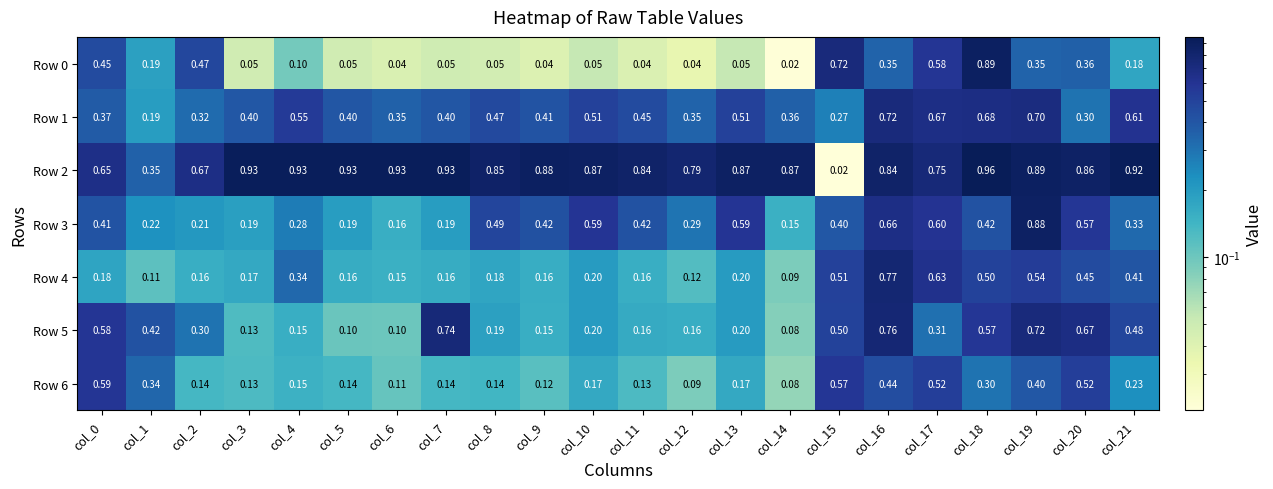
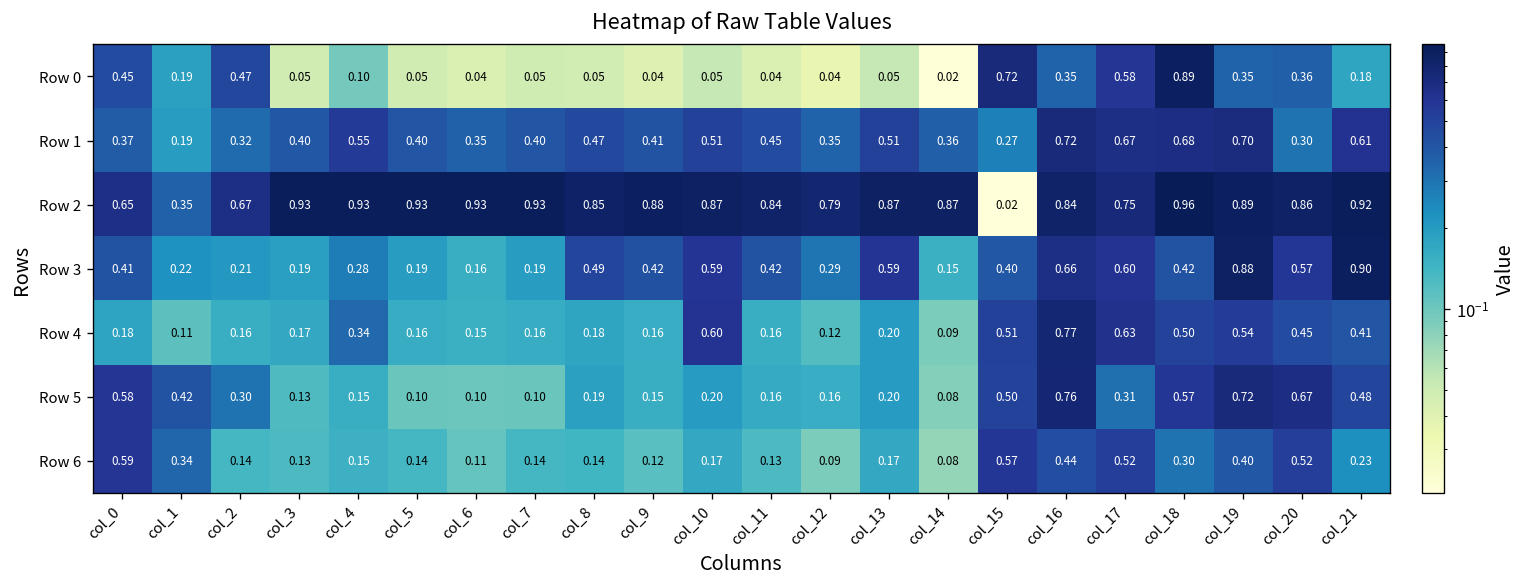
  {
    "Row 0": {
      "col_0": 0.45,
      "col_1": 0.19,
      "col_2": 0.47,
      "col_3": 0.05,
      "col_4": 0.10,
      "col_5": 0.05,
      "col_6": 0.04,
      "col_7": 0.05,
      "col_8": 0.05,
      "col_9": 0.04,
      "col_10": 0.05,
      "col_11": 0.04,
      "col_12": 0.04,
      "col_13": 0.05,
      "col_14": 0.02,
      "col_15": 0.72,
      "col_16": 0.35,
      "col_17": 0.58,
      "col_18": 0.89,
      "col_19": 0.35,
      "col_20": 0.36,
      "col_21": 0.18
    },
    "Row 1": {
      "col_0": 0.37,
      "col_1": 0.19,
      "col_2": 0.32,
      "col_3": 0.40,
      "col_4": 0.55,
      "col_5": 0.40,
      "col_6": 0.35,
      "col_7": 0.40,
      "col_8": 0.47,
      "col_9": 0.41,
      "col_10": 0.51,
      "col_11": 0.45,
      "col_12": 0.35,
      "col_13": 0.51,
      "col_14": 0.36,
      "col_15": 0.27,
      "col_16": 0.72,
      "col_17": 0.67,
      "col_18": 0.68,
      "col_19": 0.70,
      "col_20": 0.30,
      "col_21": 0.61
    },
    "Row 2": {
      "col_0": 0.65,
      "col_1": 0.35,
      "col_2": 0.67,
      "col_3": 0.93,
      "col_4": 0.93,
      "col_5": 0.93,
      "col_6": 0.93,
      "col_7": 0.93,
      "col_8": 0.85,
      "col_9": 0.88,
      "col_10": 0.87,
      "col_11": 0.84,
      "col_12": 0.79,
      "col_13": 0.87,
      "col_14": 0.87,
      "col_15": 0.02,
      "col_16": 0.84,
      "col_17": 0.75,
      "col_18": 0.96,
      "col_19": 0.89,
      "col_20": 0.86,
      "col_21": 0.92
    },
    "Row 3": {
      "col_0": 0.41,
      "col_1": 0.22,
      "col_2": 0.21,
      "col_3": 0.19,
      "col_4": 0.28,
      "col_5": 0.19,
      "col_6": 0.16,
      "col_7": 0.19,
      "col_8": 0.49,
      "col_9": 0.42,
      "col_10": 0.59,
      "col_11": 0.42,
      "col_12": 0.29,
      "col_13": 0.59,
      "col_14": 0.15,
      "col_15": 0.40,
      "col_16": 0.66,
      "col_17": 0.60,
      "col_18": 0.42,
      "col_19": 0.88,
      "col_20": 0.57,
-     "col_21": 0.33
+     "col_21": 0.90
    },
    "Row 4": {
      "col_0": 0.18,
      "col_1": 0.11,
      "col_2": 0.16,
      "col_3": 0.17,
      "col_4": 0.34,
      "col_5": 0.16,
      "col_6": 0.15,
      "col_7": 0.16,
      "col_8": 0.18,
      "col_9": 0.16,
-     "col_10": 0.20,
+     "col_10": 0.60,
      "col_11": 0.16,
      "col_12": 0.12,
      "col_13": 0.20,
      "col_14": 0.09,
      "col_15": 0.51,
      "col_16": 0.77,
      "col_17": 0.63,
      "col_18": 0.50,
      "col_19": 0.54,
      "col_20": 0.45,
      "col_21": 0.41
    },
    "Row 5": {
      "col_0": 0.58,
      "col_1": 0.42,
      "col_2": 0.30,
      "col_3": 0.13,
      "col_4": 0.15,
      "col_5": 0.10,
      "col_6": 0.10,
-     "col_7": 0.74,
+     "col_7": 0.10,
      "col_8": 0.19,
      "col_9": 0.15,
      "col_10": 0.20,
      "col_11": 0.16,
      "col_12": 0.16,
      "col_13": 0.20,
      "col_14": 0.08,
      "col_15": 0.50,
      "col_16": 0.76,
      "col_17": 0.31,
      "col_18": 0.57,
      "col_19": 0.72,
      "col_20": 0.67,
      "col_21": 0.48
    },
    "Row 6": {
      "col_0": 0.59,
      "col_1": 0.34,
      "col_2": 0.14,
      "col_3": 0.13,
      "col_4": 0.15,
      "col_5": 0.14,
      "col_6": 0.11,
      "col_7": 0.14,
      "col_8": 0.14,
      "col_9": 0.12,
      "col_10": 0.17,
      "col_11": 0.13,
      "col_12": 0.09,
      "col_13": 0.17,
      "col_14": 0.08,
      "col_15": 0.57,
      "col_16": 0.44,
      "col_17": 0.52,
      "col_18": 0.30,
      "col_19": 0.40,
      "col_20": 0.52,
      "col_21": 0.23
    }
  }
